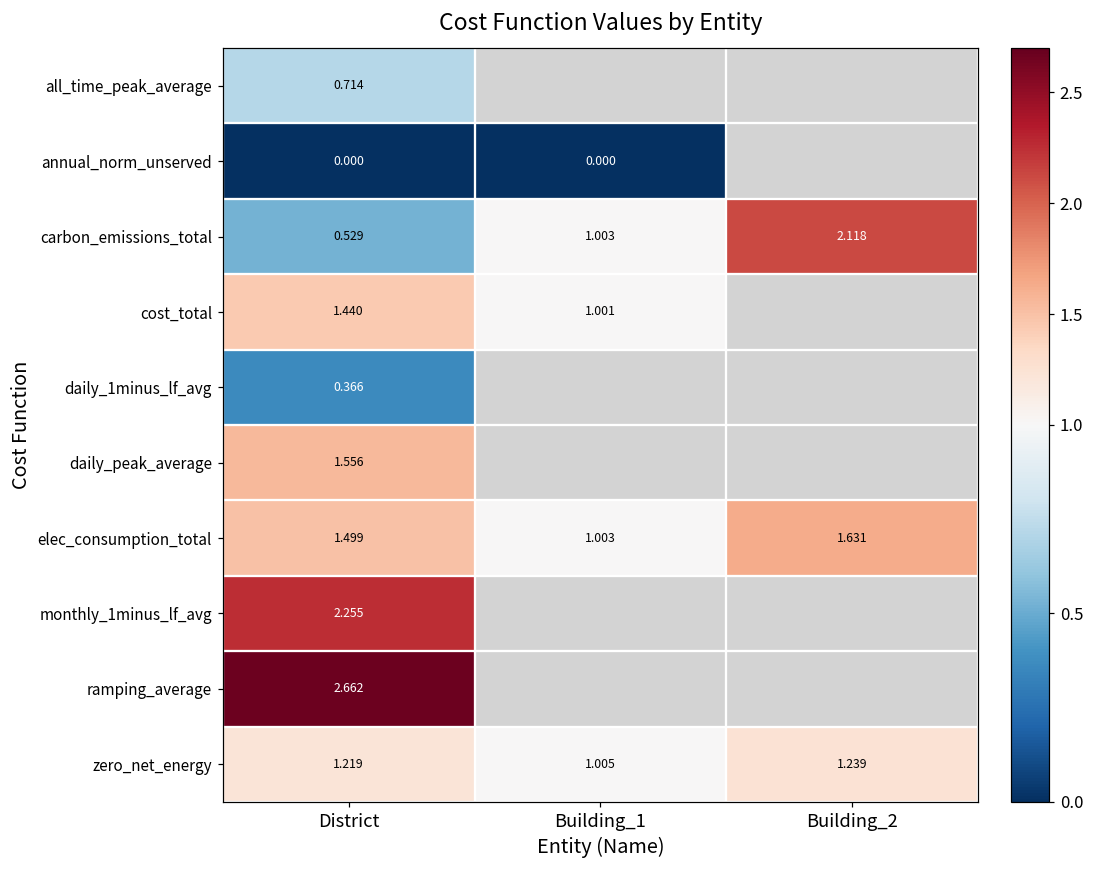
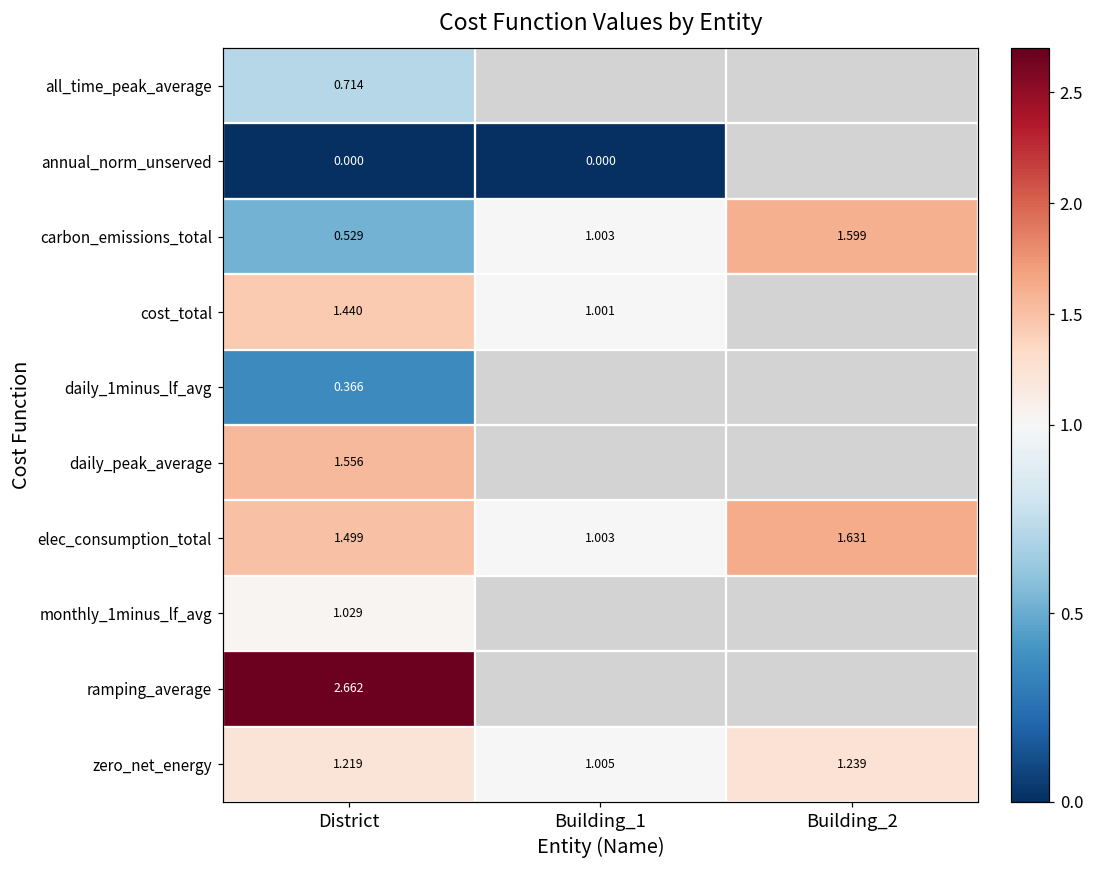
  {
    "all_time_peak_average": {
      "District": 0.714
    },
    "annual_norm_unserved": {
      "District": 0.000,
      "Building_1": 0.000
    },
    "carbon_emissions_total": {
      "District": 0.529,
      "Building_1": 1.003,
-     "Building_2": 2.118
+     "Building_2": 1.599
    },
    "cost_total": {
      "District": 1.440,
      "Building_1": 1.001
    },
    "daily_1minus_lf_avg": {
      "District": 0.366
    },
    "daily_peak_average": {
      "District": 1.556
    },
    "elec_consumption_total": {
      "District": 1.499,
      "Building_1": 1.003,
      "Building_2": 1.631
    },
    "monthly_1minus_lf_avg": {
-     "District": 2.255
+     "District": 1.029
    },
    "ramping_average": {
      "District": 2.662
    },
    "zero_net_energy": {
      "District": 1.219,
      "Building_1": 1.005,
      "Building_2": 1.239
    }
  }
